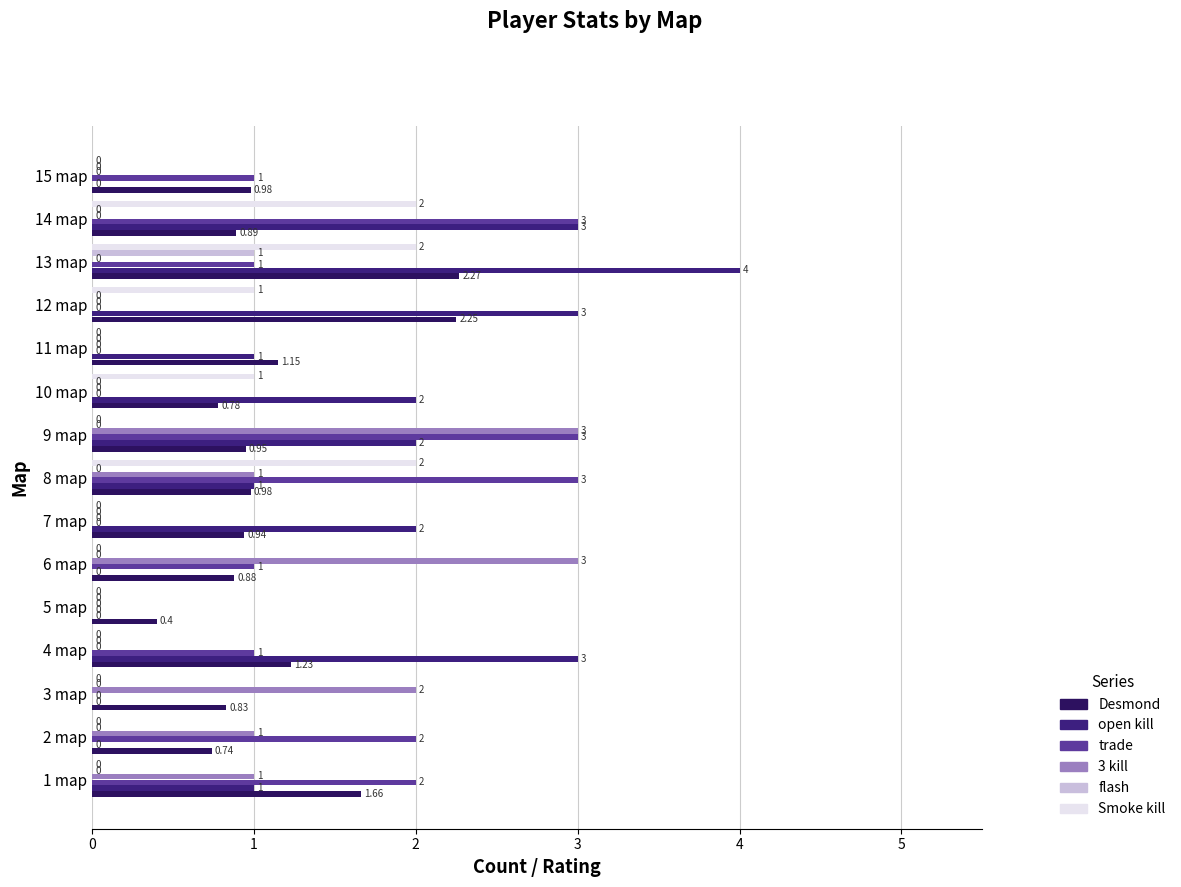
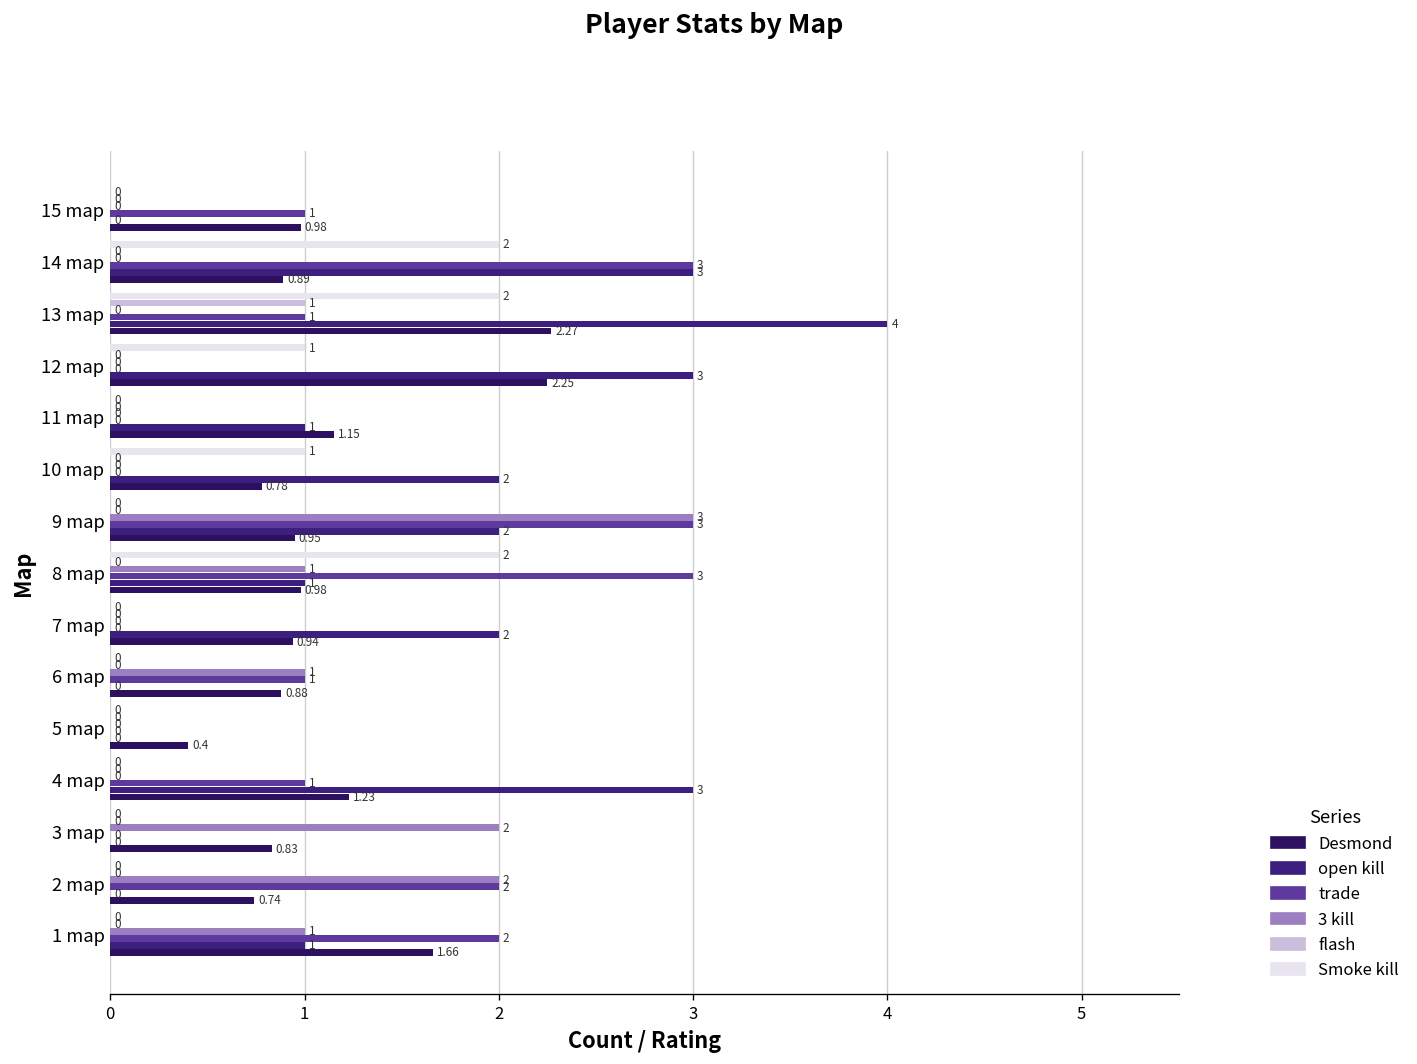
  {
    "3 kill": {
      "13 map": 0,
      "8 map": 1,
-     "6 map": 3,
+     "6 map": 1,
      "3 map": 2,
-     "2 map": 1,
+     "2 map": 2,
      "1 map": 1
    }
  }
